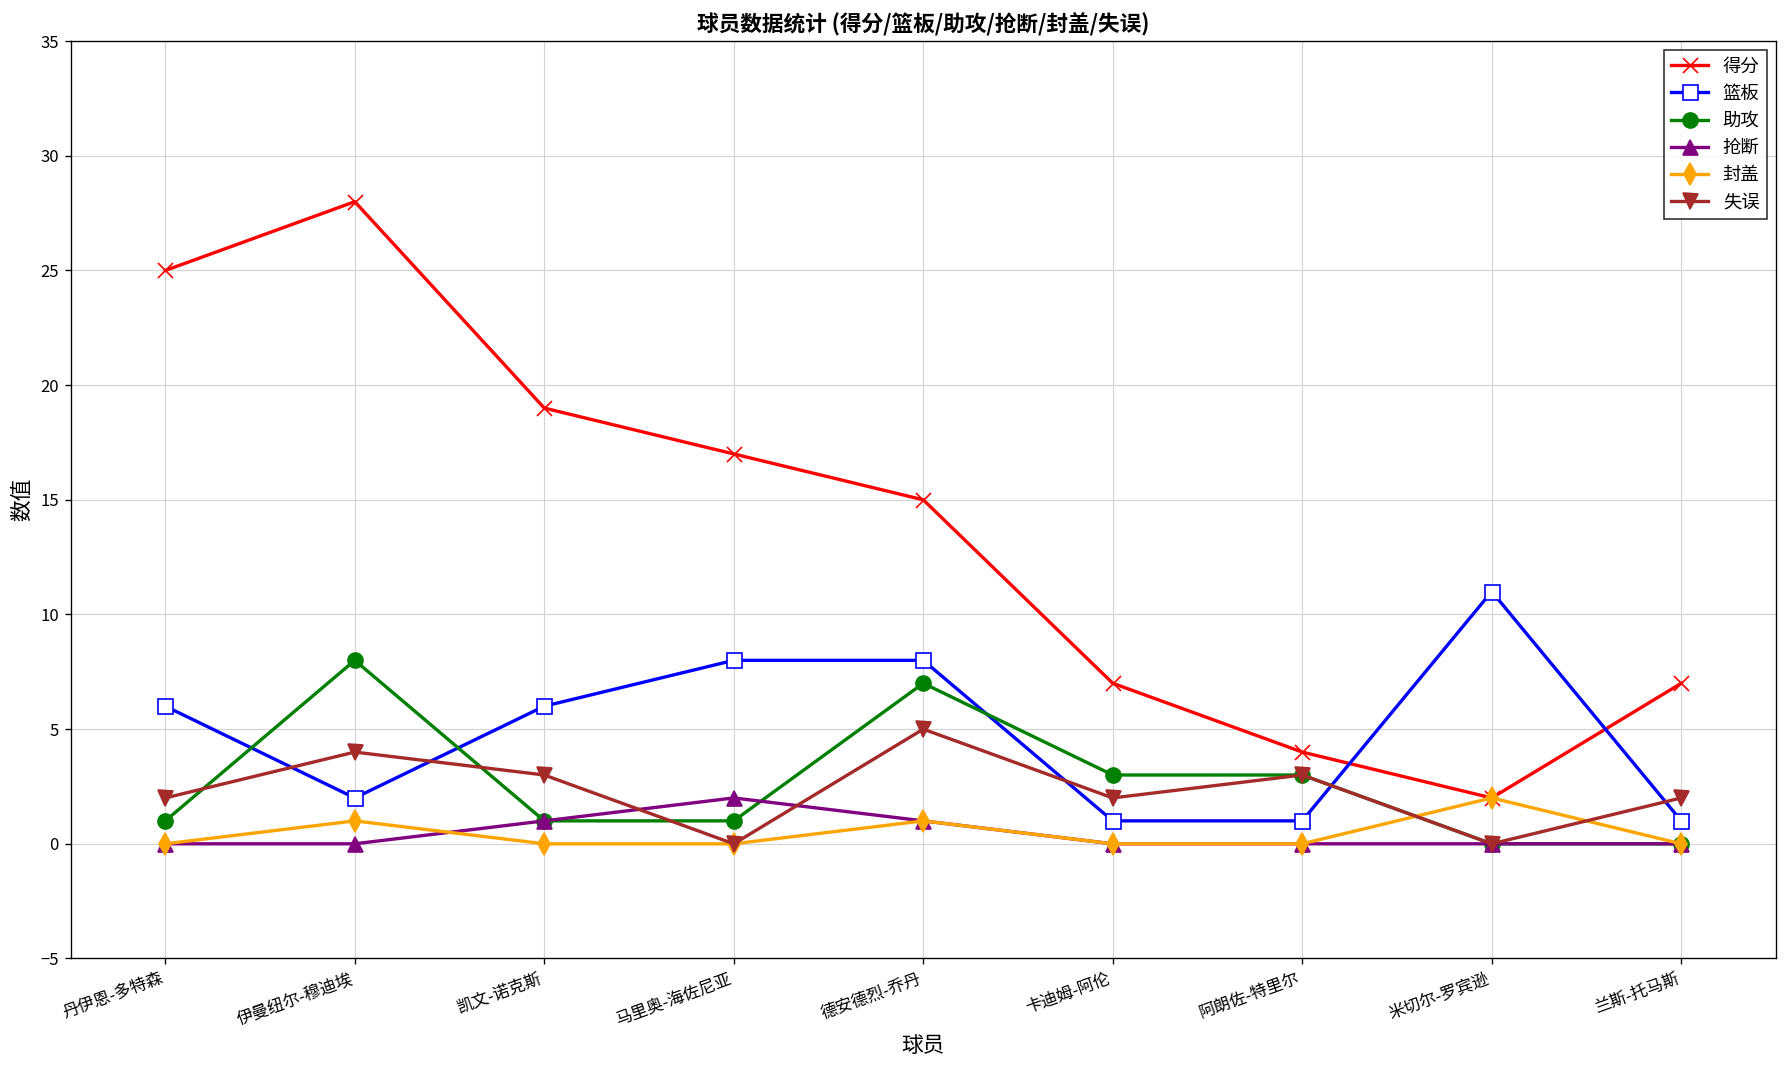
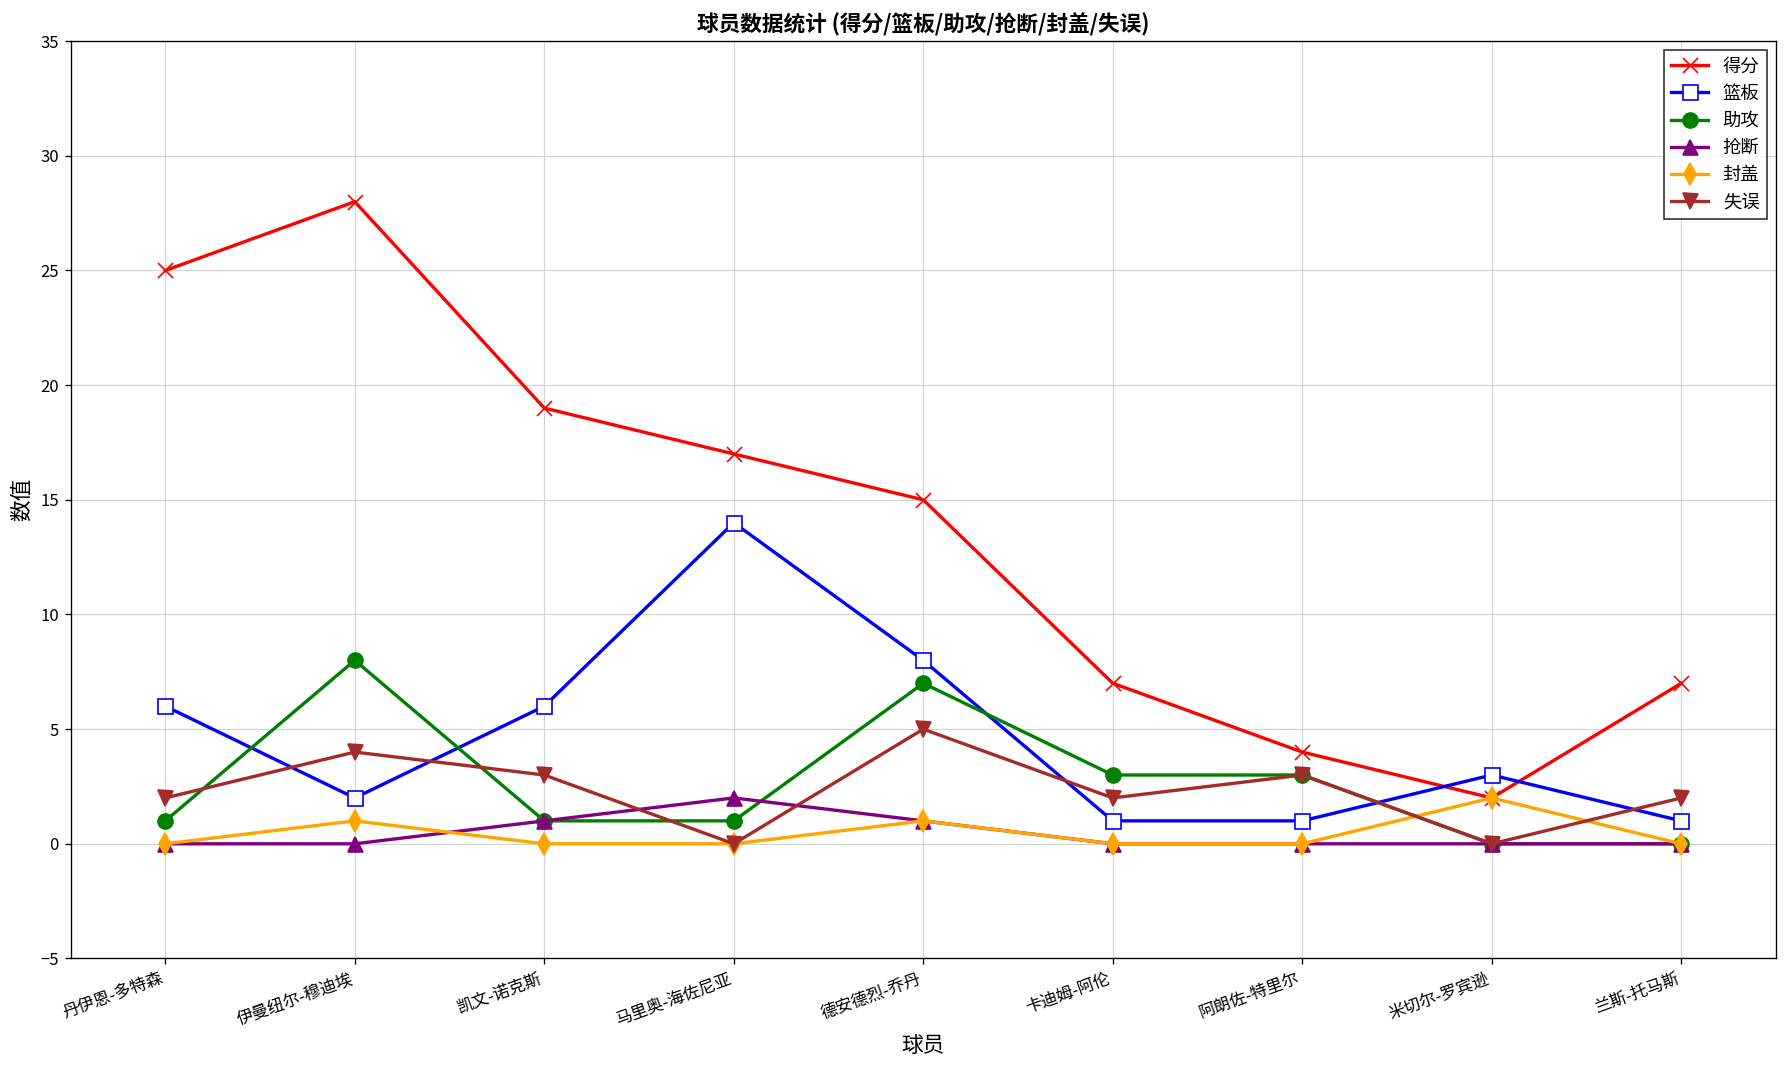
  {
    "得分": {
      "丹伊恩-多特森": 25,
      "伊曼纽尔-穆迪埃": 28,
      "凯文-诺克斯": 19,
      "马里奥-海佐尼亚": 17,
      "德安德烈-乔丹": 15,
      "卡迪姆-阿伦": 7,
      "阿朗佐-特里尔": 4,
      "兰斯-托马斯": 7
    },
    "篮板": {
      "丹伊恩-多特森": 6,
      "伊曼纽尔-穆迪埃": 2,
      "凯文-诺克斯": 6,
-     "马里奥-海佐尼亚": 8,
+     "马里奥-海佐尼亚": 14,
      "德安德烈-乔丹": 8,
      "卡迪姆-阿伦": 1,
      "阿朗佐-特里尔": 1,
-     "米切尔-罗宾逊": 11,
+     "米切尔-罗宾逊": 3,
      "兰斯-托马斯": 1
    },
    "助攻": {
      "丹伊恩-多特森": 1,
      "伊曼纽尔-穆迪埃": 8,
      "马里奥-海佐尼亚": 1,
      "德安德烈-乔丹": 7,
      "卡迪姆-阿伦": 3
    },
    "抢断": {
      "伊曼纽尔-穆迪埃": 0,
      "马里奥-海佐尼亚": 2
    },
    "封盖": {
      "伊曼纽尔-穆迪埃": 1,
      "凯文-诺克斯": 0
    },
    "失误": {
      "丹伊恩-多特森": 2,
      "伊曼纽尔-穆迪埃": 4,
      "凯文-诺克斯": 3,
      "德安德烈-乔丹": 5,
      "卡迪姆-阿伦": 2,
      "兰斯-托马斯": 2
    }
  }
